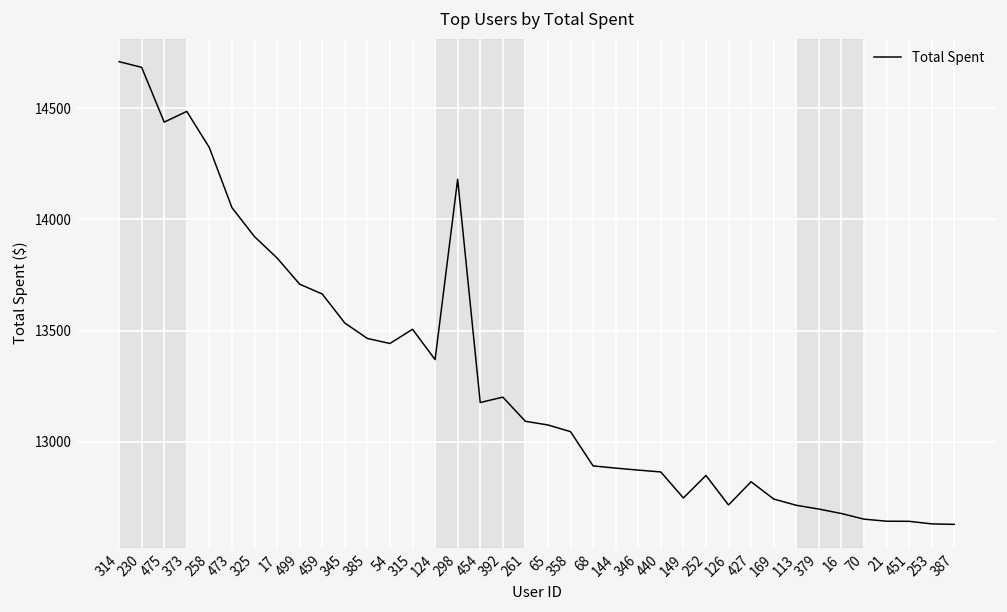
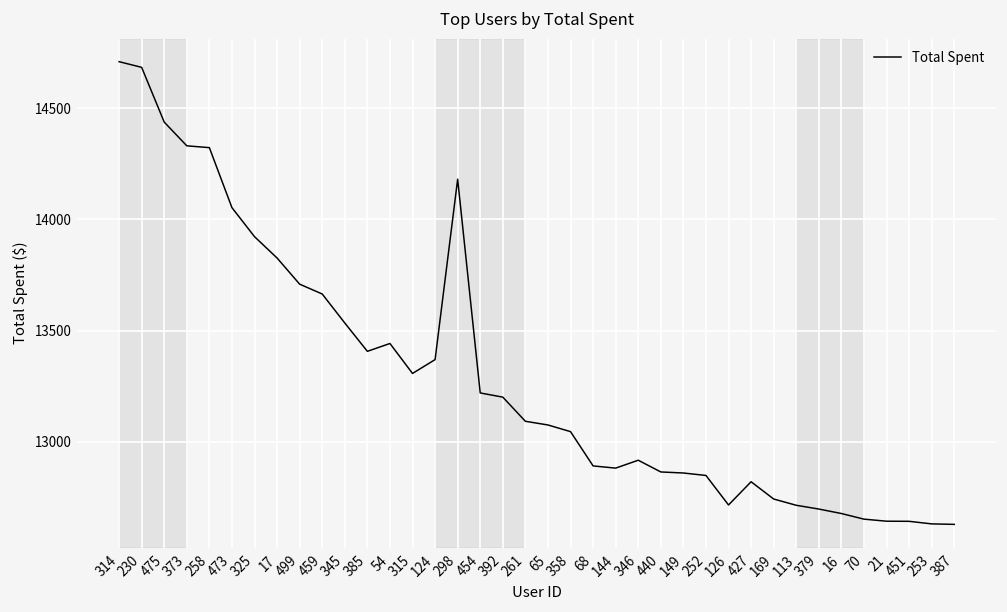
  {
    "314": 14710,
    "230": 14680,
    "475": 14440,
-   "373": 14490,
+   "373": 14330,
    "258": 14320,
    "473": 14050,
    "325": 13920,
    "17": 13830,
    "499": 13710,
    "459": 13660,
    "345": 13530,
-   "385": 13460,
+   "385": 13410,
    "54": 13440,
-   "315": 13510,
+   "315": 13310,
    "124": 13370,
    "298": 14180,
-   "454": 13180,
+   "454": 13220,
    "392": 13200,
    "261": 13090,
    "65": 13080,
    "358": 13050,
    "68": 12890,
    "144": 12880,
-   "346": 12870,
+   "346": 12920,
    "440": 12860,
-   "149": 12750,
+   "149": 12860,
    "252": 12850,
    "126": 12720,
    "427": 12820,
    "169": 12740,
    "113": 12710,
    "379": 12700,
    "16": 12680,
    "70": 12650,
    "21": 12640,
    "451": 12640,
    "253": 12630,
    "387": 12630
  }
